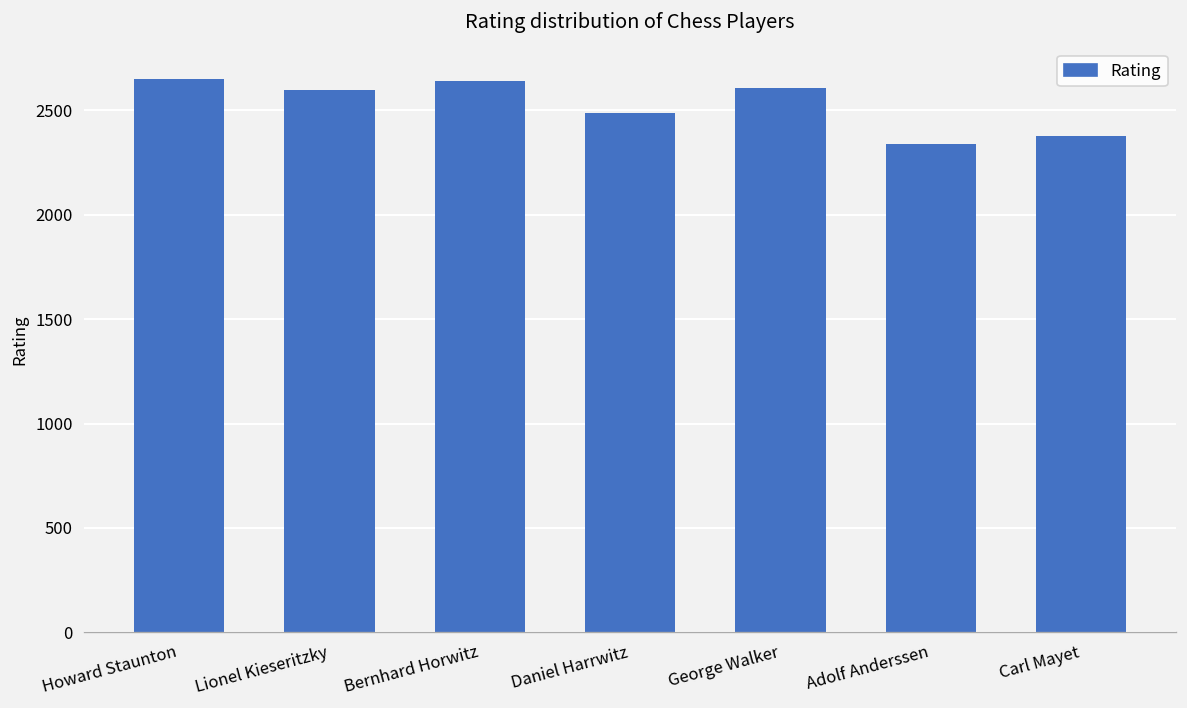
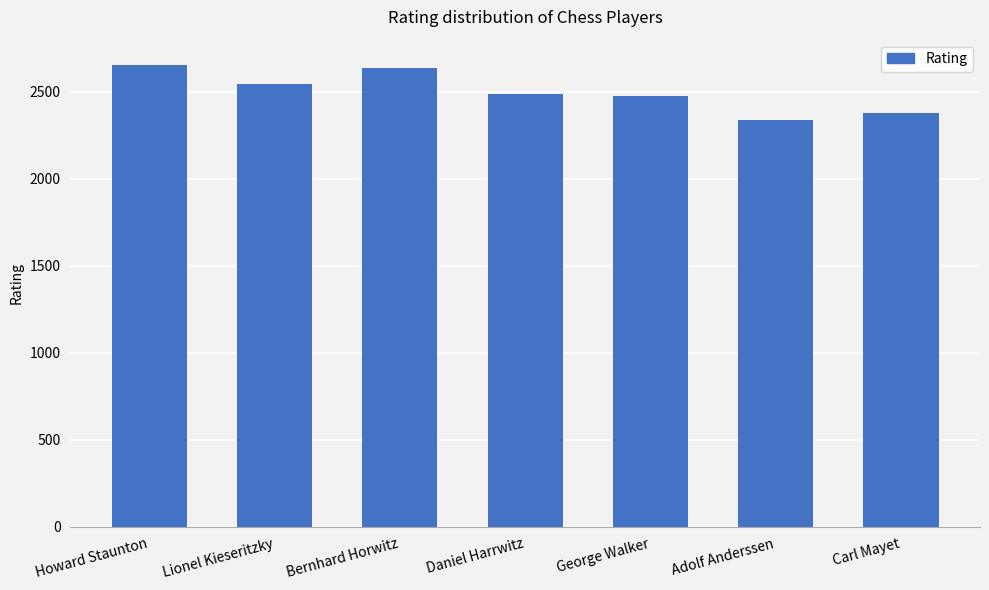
  {
    "Howard Staunton": 2650,
-   "Lionel Kieseritzky": 2600,
+   "Lionel Kieseritzky": 2550,
    "Bernhard Horwitz": 2640,
    "Daniel Harrwitz": 2490,
-   "George Walker": 2610,
+   "George Walker": 2480,
    "Adolf Anderssen": 2340,
    "Carl Mayet": 2380
  }
